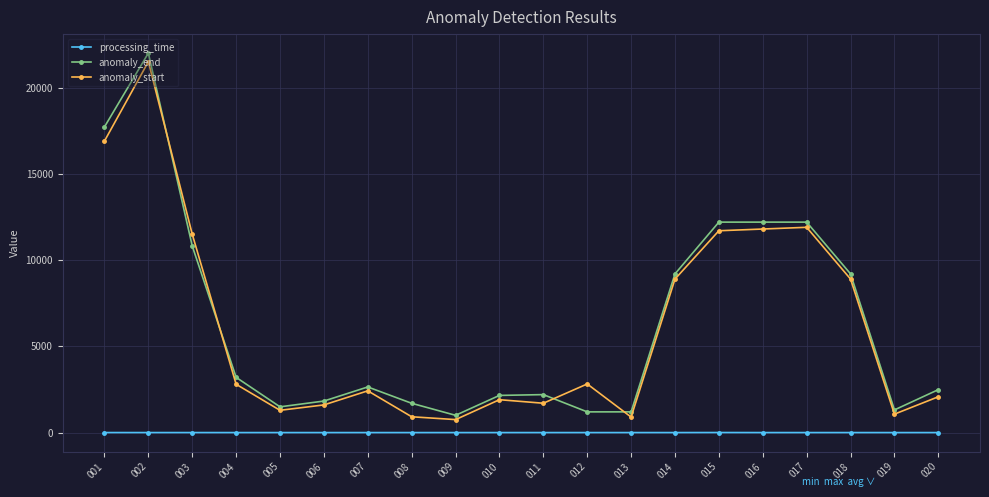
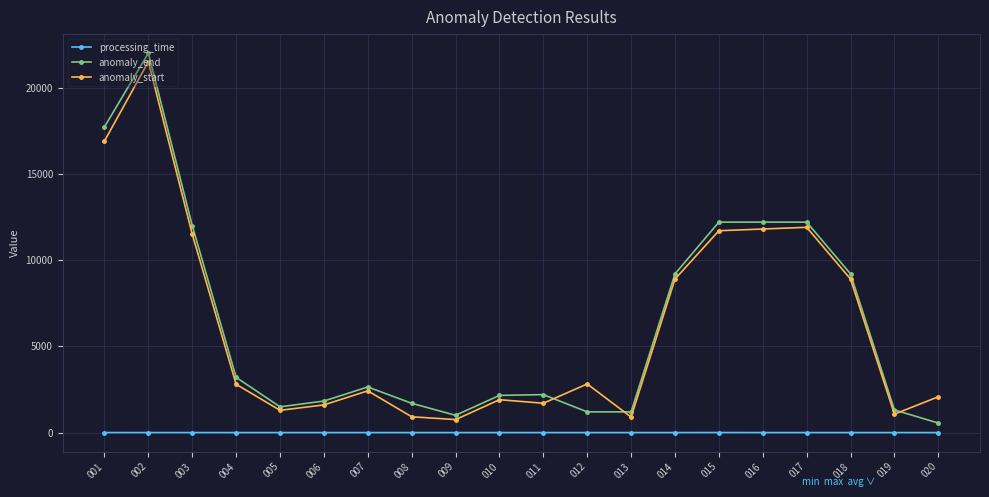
  {
    "processing_time": {
      "001": 0,
      "002": 0,
      "003": 0,
      "004": 0,
      "005": 0,
      "006": 0,
      "007": 0,
      "008": 0,
      "009": 0,
      "010": 0,
      "011": 0,
      "012": 0,
      "013": 0,
      "014": 0,
      "015": 0,
      "016": 0,
      "017": 0,
      "018": 0,
      "019": 0,
      "020": 0
    },
    "anomaly_end": {
      "001": 17700,
-     "003": 10800,
+     "003": 12000,
      "004": 3200,
      "005": 1500,
      "006": 1800,
      "007": 2600,
      "008": 1700,
      "009": 1000,
      "010": 2200,
      "011": 2200,
      "012": 1200,
      "013": 1200,
      "014": 9200,
      "015": 12200,
      "016": 12200,
      "017": 12200,
      "018": 9200,
      "019": 1300,
-     "020": 2500
+     "020": 600
    },
    "anomaly_start": {
      "001": 16900,
      "003": 11500,
      "004": 2800,
      "005": 1300,
      "006": 1600,
      "007": 2400,
      "008": 900,
      "009": 800,
      "010": 1900,
      "011": 1700,
      "012": 2800,
      "013": 900,
      "014": 8900,
      "015": 11700,
      "016": 11800,
      "017": 11900,
      "018": 8900,
      "019": 1100,
      "020": 2100
    }
  }
